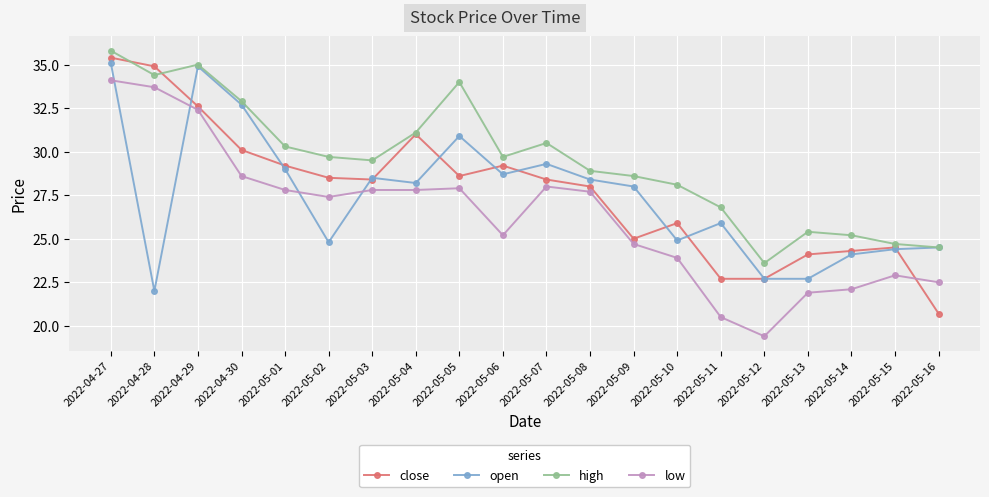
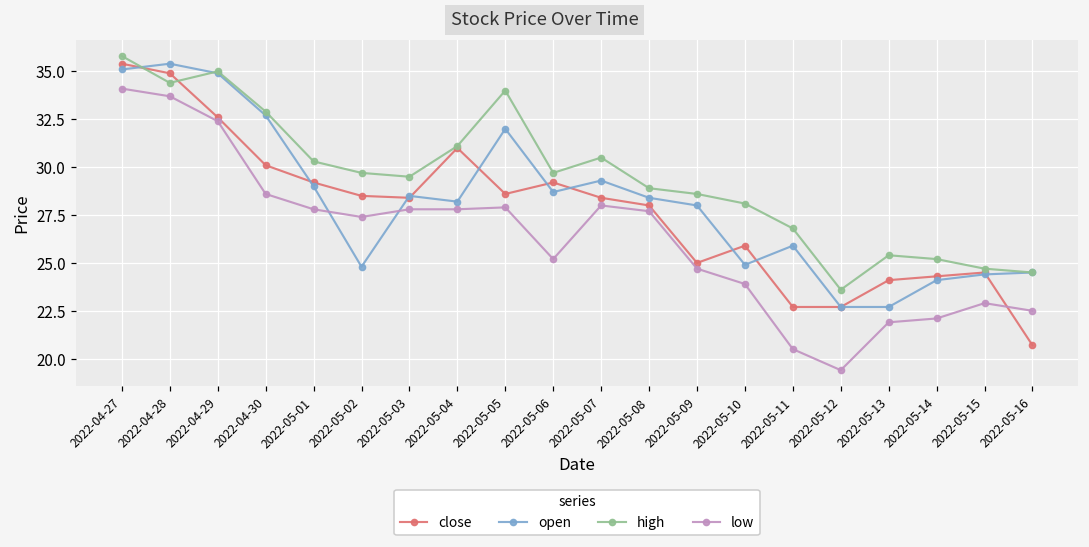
  {
    "close": {
      "2022-04-27": 35.4,
      "2022-04-28": 34.9,
      "2022-04-29": 32.6,
      "2022-04-30": 30.1,
      "2022-05-01": 29.2,
      "2022-05-02": 28.5,
      "2022-05-05": 28.6,
      "2022-05-06": 29.2,
      "2022-05-07": 28.4,
      "2022-05-08": 28.0,
      "2022-05-09": 25.0,
      "2022-05-10": 25.9,
      "2022-05-11": 22.7,
      "2022-05-13": 24.1,
      "2022-05-14": 24.3,
      "2022-05-16": 20.7
    },
    "open": {
      "2022-04-27": 35.1,
-     "2022-04-28": 22.0,
+     "2022-04-28": 35.4,
      "2022-04-30": 32.7,
      "2022-05-01": 29.0,
      "2022-05-02": 24.8,
      "2022-05-04": 28.2,
-     "2022-05-05": 30.9,
+     "2022-05-05": 32.0,
      "2022-05-06": 28.7,
      "2022-05-07": 29.3,
      "2022-05-08": 28.4,
      "2022-05-09": 28.0,
      "2022-05-10": 24.9,
      "2022-05-11": 25.9,
      "2022-05-13": 22.7,
      "2022-05-14": 24.1
    },
    "high": {
      "2022-04-27": 35.8,
      "2022-04-28": 34.4,
      "2022-04-30": 32.9,
      "2022-05-01": 30.3,
      "2022-05-02": 29.7,
      "2022-05-03": 29.5,
      "2022-05-05": 34.0,
      "2022-05-06": 29.7,
      "2022-05-07": 30.5,
      "2022-05-08": 28.9,
      "2022-05-09": 28.6,
      "2022-05-10": 28.1,
      "2022-05-11": 26.8,
      "2022-05-12": 23.6,
      "2022-05-13": 25.4,
      "2022-05-14": 25.2,
      "2022-05-15": 24.7
    },
    "low": {
      "2022-04-27": 34.1,
      "2022-04-28": 33.7,
      "2022-04-29": 32.4,
      "2022-04-30": 28.6,
      "2022-05-01": 27.8,
      "2022-05-02": 27.4,
      "2022-05-03": 27.8,
      "2022-05-04": 27.8,
      "2022-05-05": 27.9,
      "2022-05-06": 25.2,
      "2022-05-07": 28.0,
      "2022-05-08": 27.7,
      "2022-05-09": 24.7,
      "2022-05-10": 23.9,
      "2022-05-11": 20.5,
      "2022-05-12": 19.4,
      "2022-05-13": 21.9,
      "2022-05-14": 22.1,
      "2022-05-15": 22.9,
      "2022-05-16": 22.5
    }
  }
